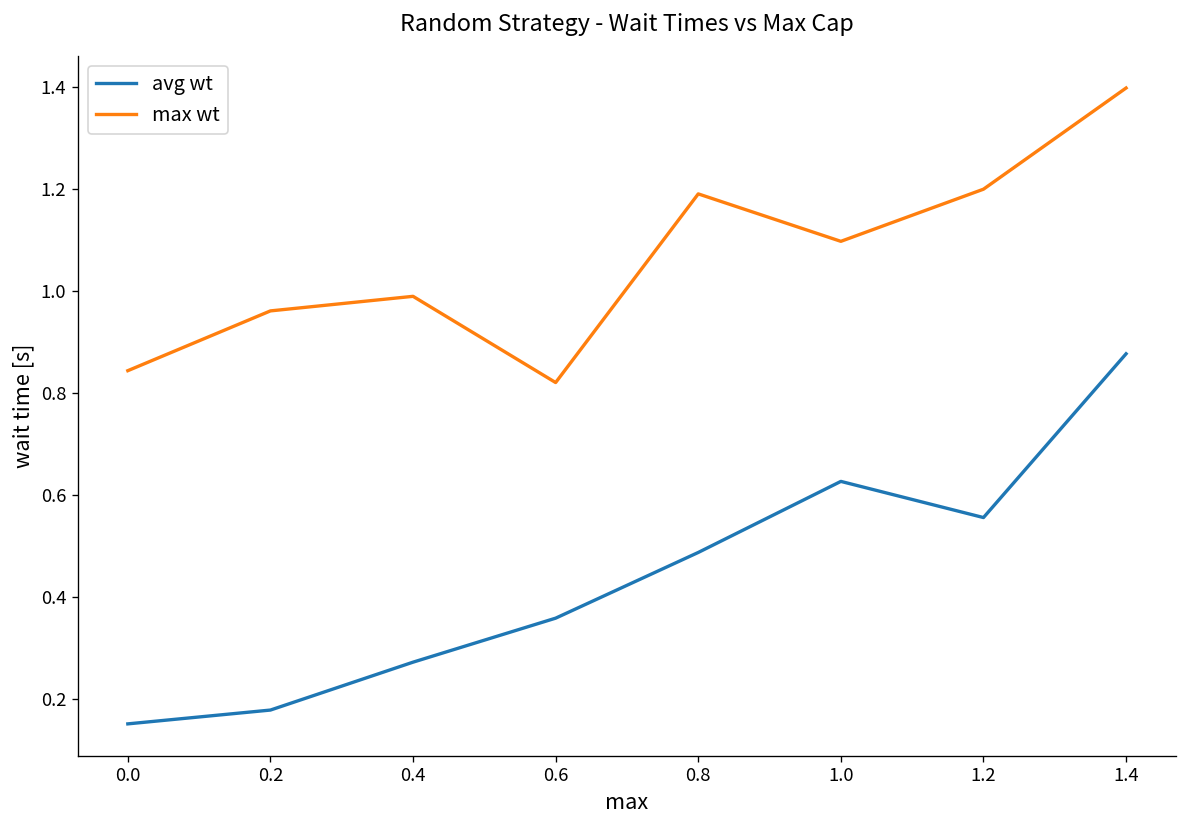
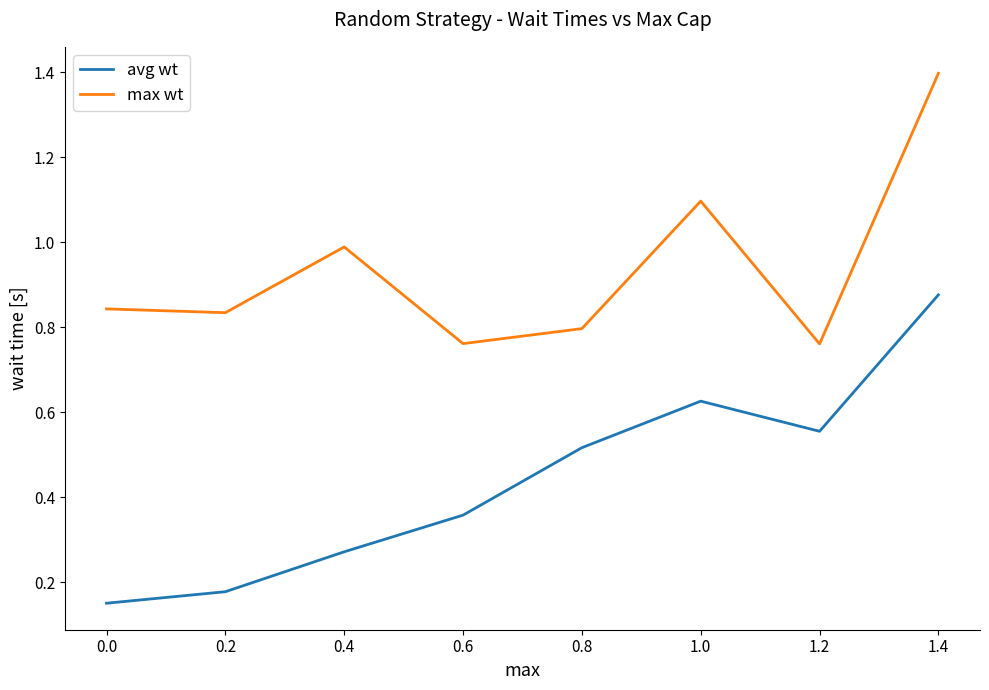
  {
    "avg wt": {
      "0.0": 0.15,
      "0.2": 0.18,
      "0.4": 0.27,
      "0.6": 0.36,
-     "0.8": 0.49,
+     "0.8": 0.52,
      "1.0": 0.63,
      "1.2": 0.56,
      "1.4": 0.88
    },
    "max wt": {
      "0.0": 0.84,
-     "0.2": 0.96,
+     "0.2": 0.83,
      "0.4": 0.99,
-     "0.6": 0.82,
-     "0.8": 1.19,
+     "0.6": 0.76,
+     "0.8": 0.80,
      "1.0": 1.10,
-     "1.2": 1.20,
+     "1.2": 0.76,
      "1.4": 1.40
    }
  }
